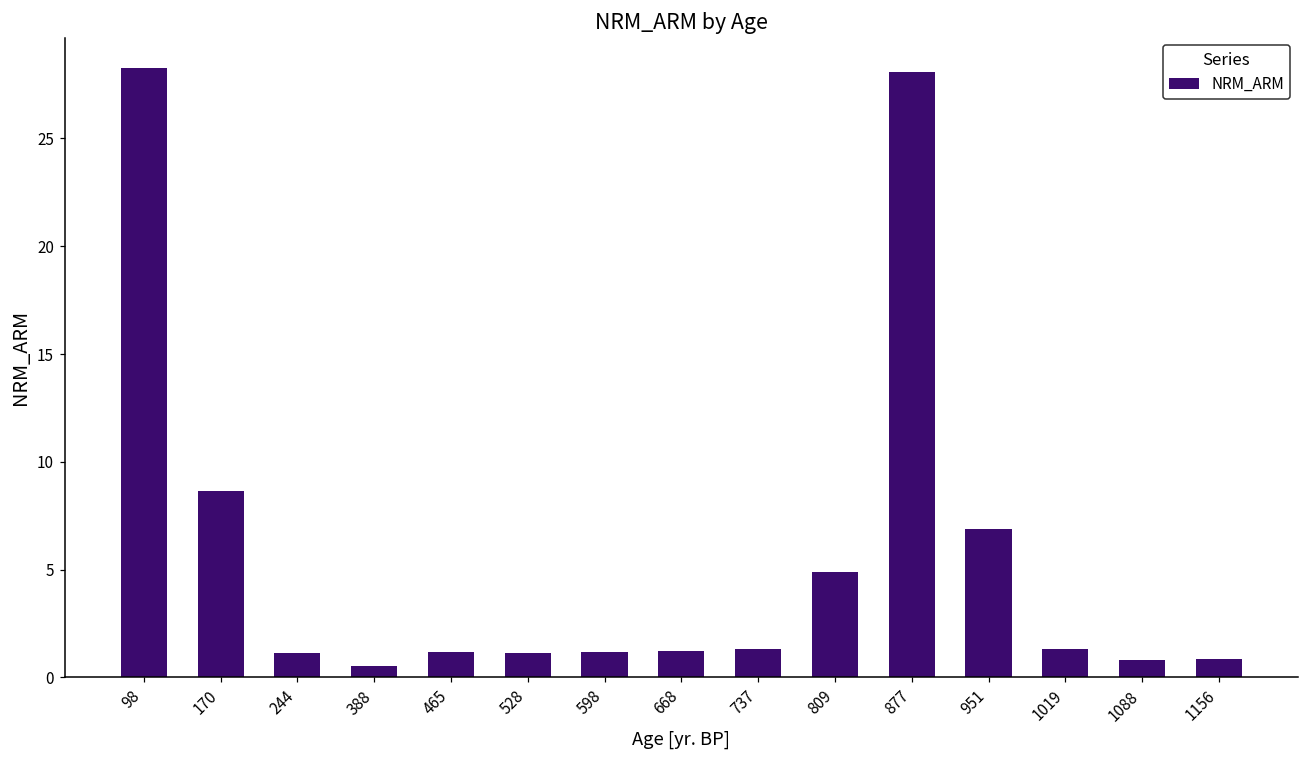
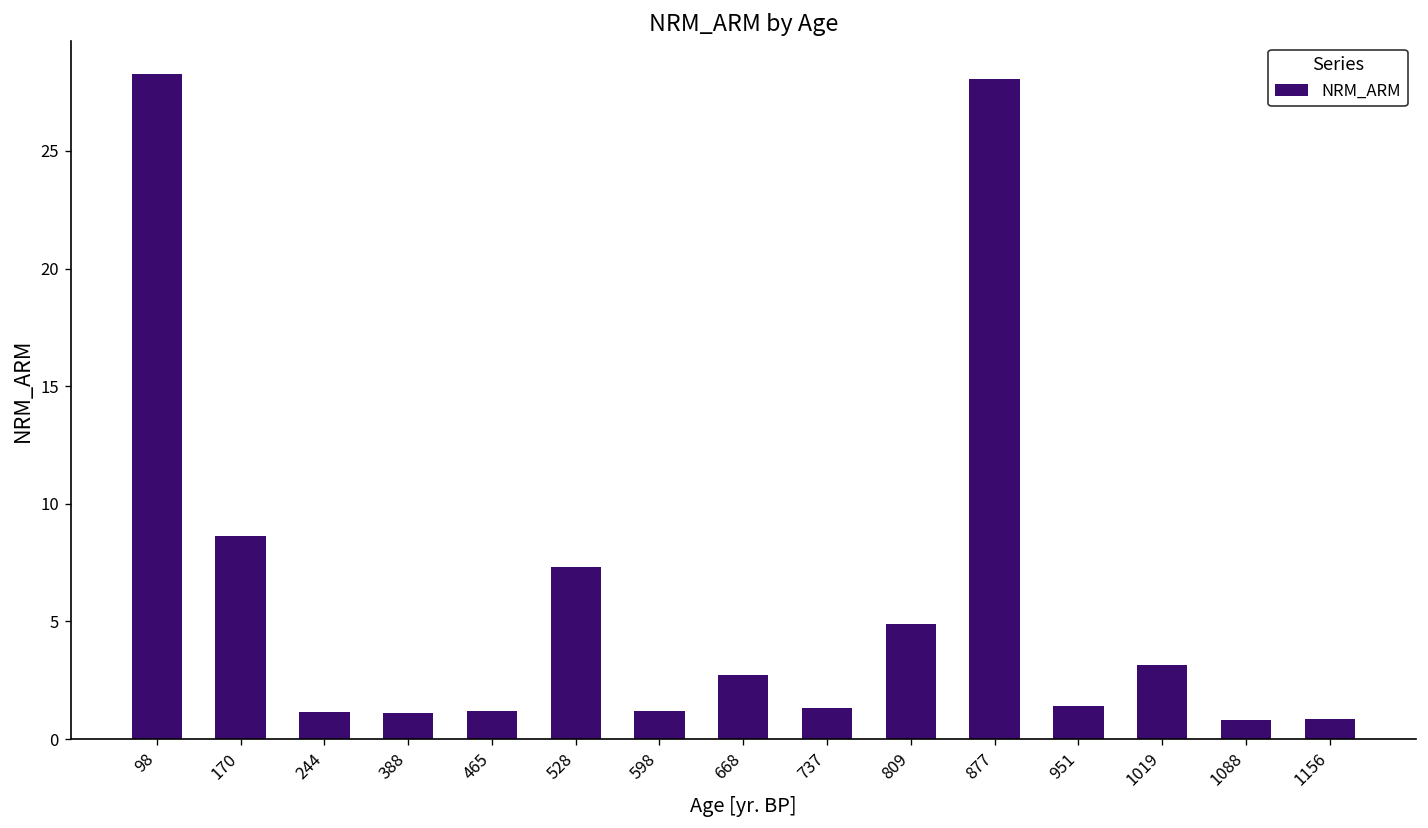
  {
    "98": 28.3,
    "170": 8.6,
    "244": 1.1,
-   "388": 0.6,
+   "388": 1.1,
    "465": 1.2,
-   "528": 1.2,
+   "528": 7.3,
    "598": 1.2,
-   "668": 1.2,
+   "668": 2.7,
    "737": 1.3,
    "809": 4.9,
    "877": 28.1,
-   "951": 6.9,
-   "1019": 1.3,
+   "951": 1.4,
+   "1019": 3.2,
    "1088": 0.8,
    "1156": 0.9
  }
